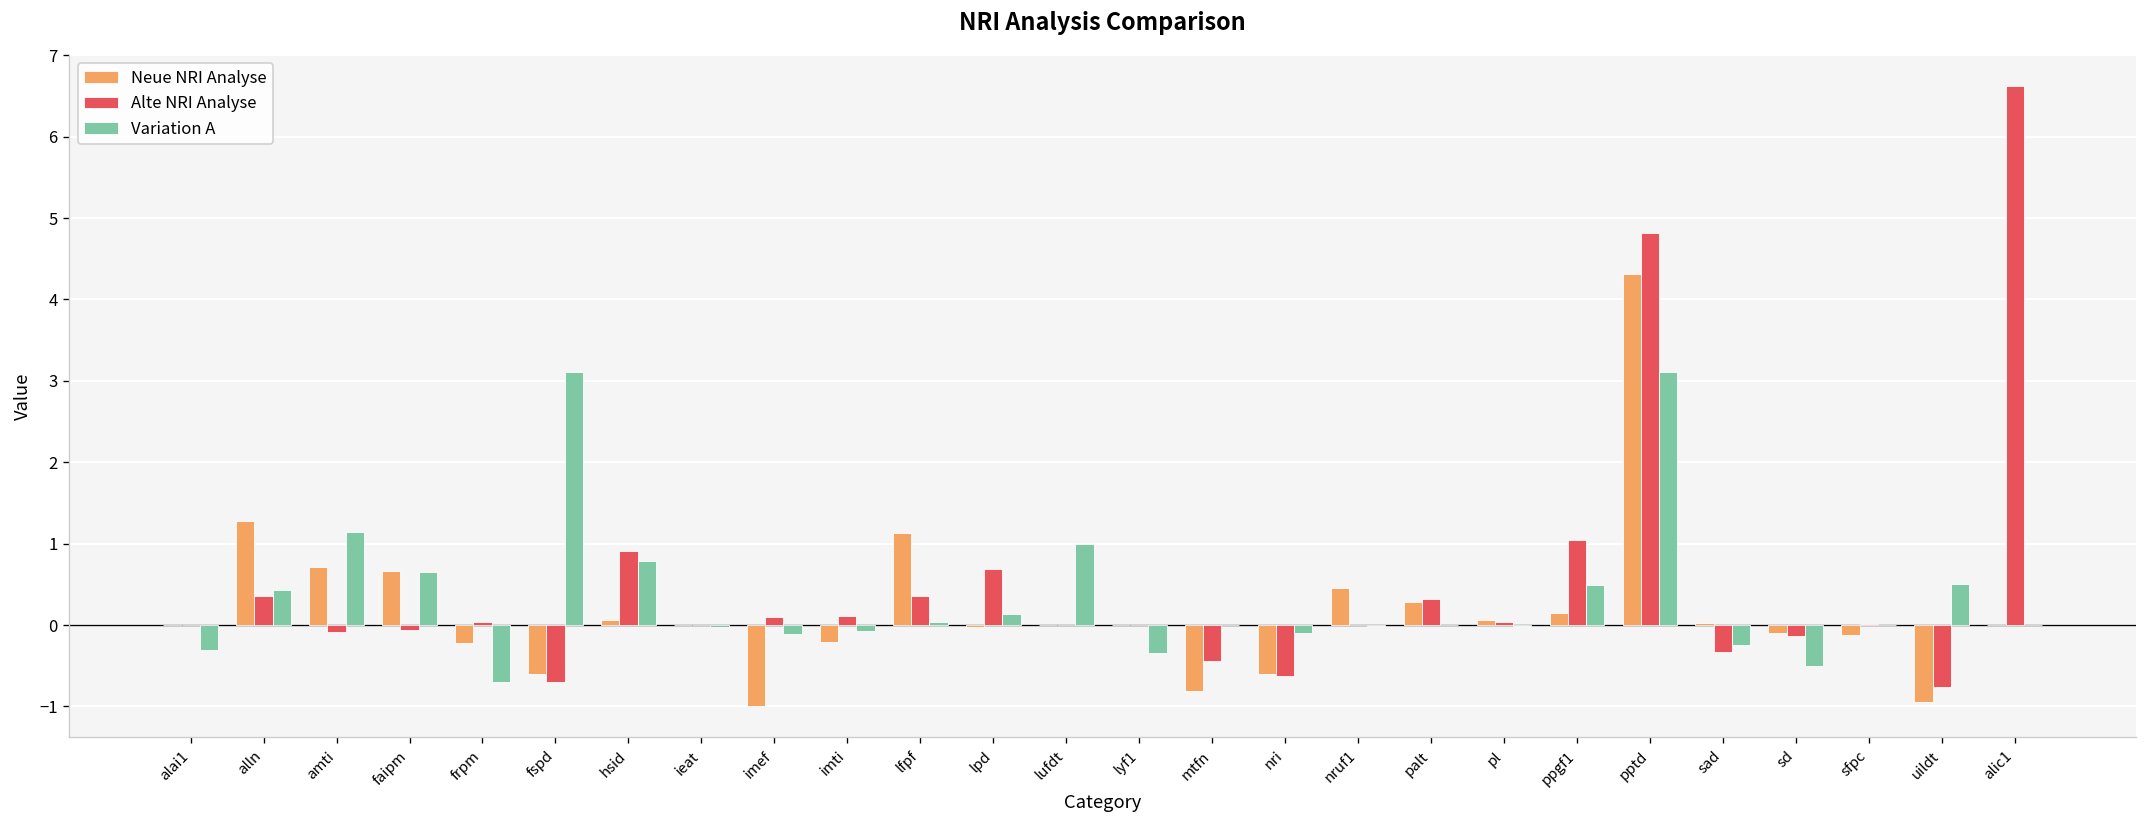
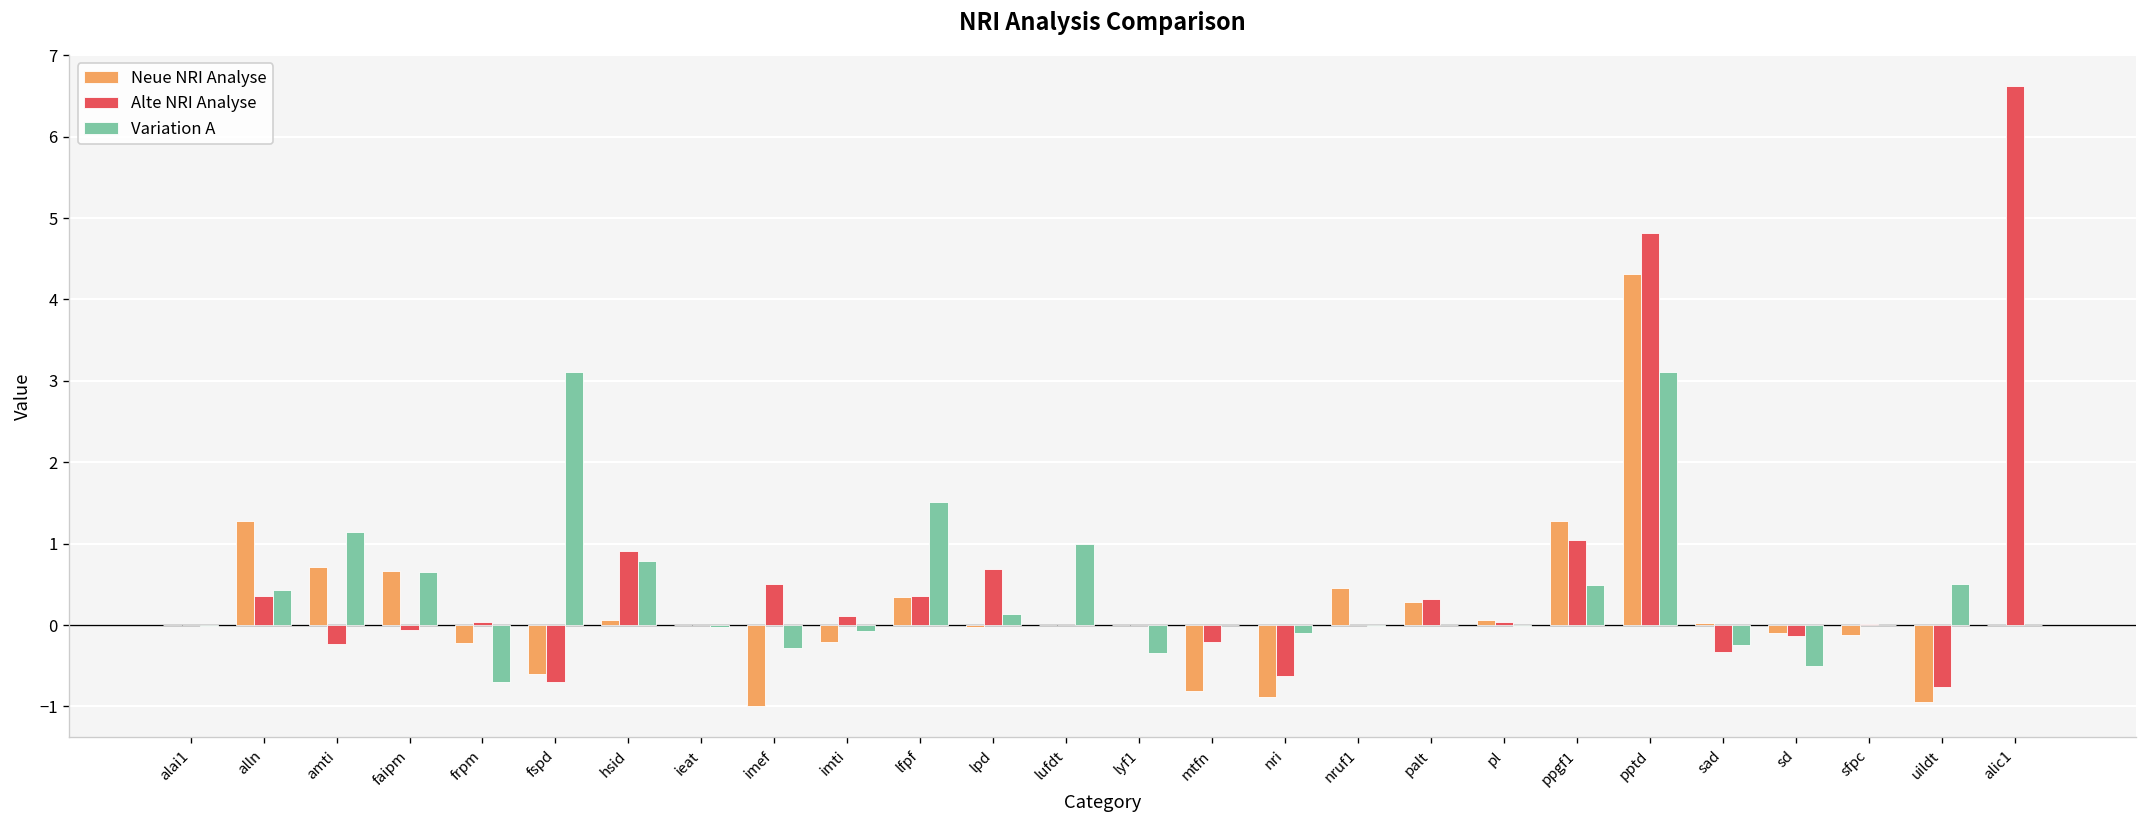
  {
    "Neue NRI Analyse": {
      "alai1": 0.0,
      "alln": 1.3,
      "amti": 0.7,
      "faipm": 0.7,
      "frpm": -0.2,
      "fspd": -0.6,
      "hsid": 0.1,
      "ieat": 0.0,
      "imef": -1.0,
      "imti": -0.2,
-     "lfpf": 1.1,
+     "lfpf": 0.3,
      "lufdt": 0.0,
      "lyf1": 0.0,
      "mtfn": -0.8,
-     "nri": -0.6,
+     "nri": -0.9,
      "nruf1": 0.5,
      "palt": 0.3,
      "pl": 0.1,
-     "ppgf1": 0.1,
+     "ppgf1": 1.3,
      "pptd": 4.3,
      "sd": -0.1,
      "sfpc": -0.1,
      "uildt": -1.0,
      "alic1": 0.0
    },
    "Alte NRI Analyse": {
      "alai1": 0.0,
      "alln": 0.4,
-     "amti": -0.1,
+     "amti": -0.2,
      "faipm": -0.1,
      "fspd": -0.7,
      "hsid": 0.9,
      "ieat": 0.0,
-     "imef": 0.1,
+     "imef": 0.5,
      "imti": 0.1,
      "lfpf": 0.4,
      "lpd": 0.7,
      "lufdt": 0.0,
      "lyf1": 0.0,
-     "mtfn": -0.4,
+     "mtfn": -0.2,
      "nri": -0.6,
      "nruf1": 0.0,
      "palt": 0.3,
      "pl": 0.0,
      "ppgf1": 1.1,
      "pptd": 4.8,
      "sad": -0.3,
      "sd": -0.1,
      "uildt": -0.8,
      "alic1": 6.6
    },
    "Variation A": {
-     "alai1": -0.3,
+     "alai1": 0.0,
      "alln": 0.4,
      "amti": 1.1,
      "faipm": 0.7,
      "frpm": -0.7,
      "fspd": 3.1,
      "hsid": 0.8,
-     "imef": -0.1,
+     "imef": -0.3,
      "imti": -0.1,
-     "lfpf": 0.0,
+     "lfpf": 1.5,
      "lpd": 0.1,
      "lufdt": 1.0,
      "lyf1": -0.3,
      "mtfn": 0.0,
      "nri": -0.1,
      "palt": 0.0,
      "ppgf1": 0.5,
      "pptd": 3.1,
      "sad": -0.2,
      "sd": -0.5,
      "sfpc": 0.0,
      "uildt": 0.5,
      "alic1": 0.0
    }
  }
